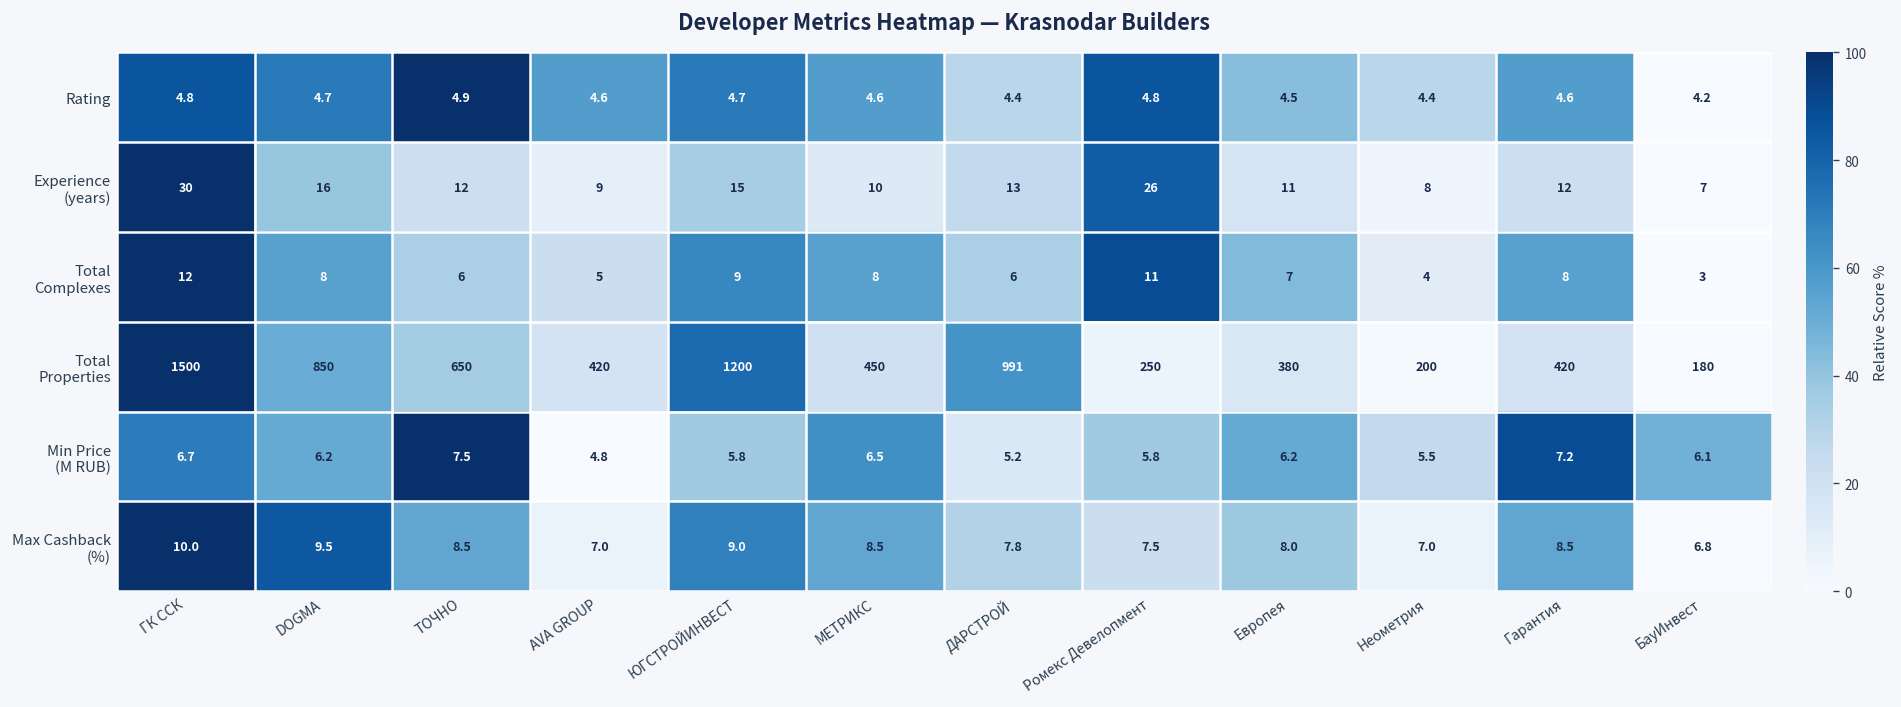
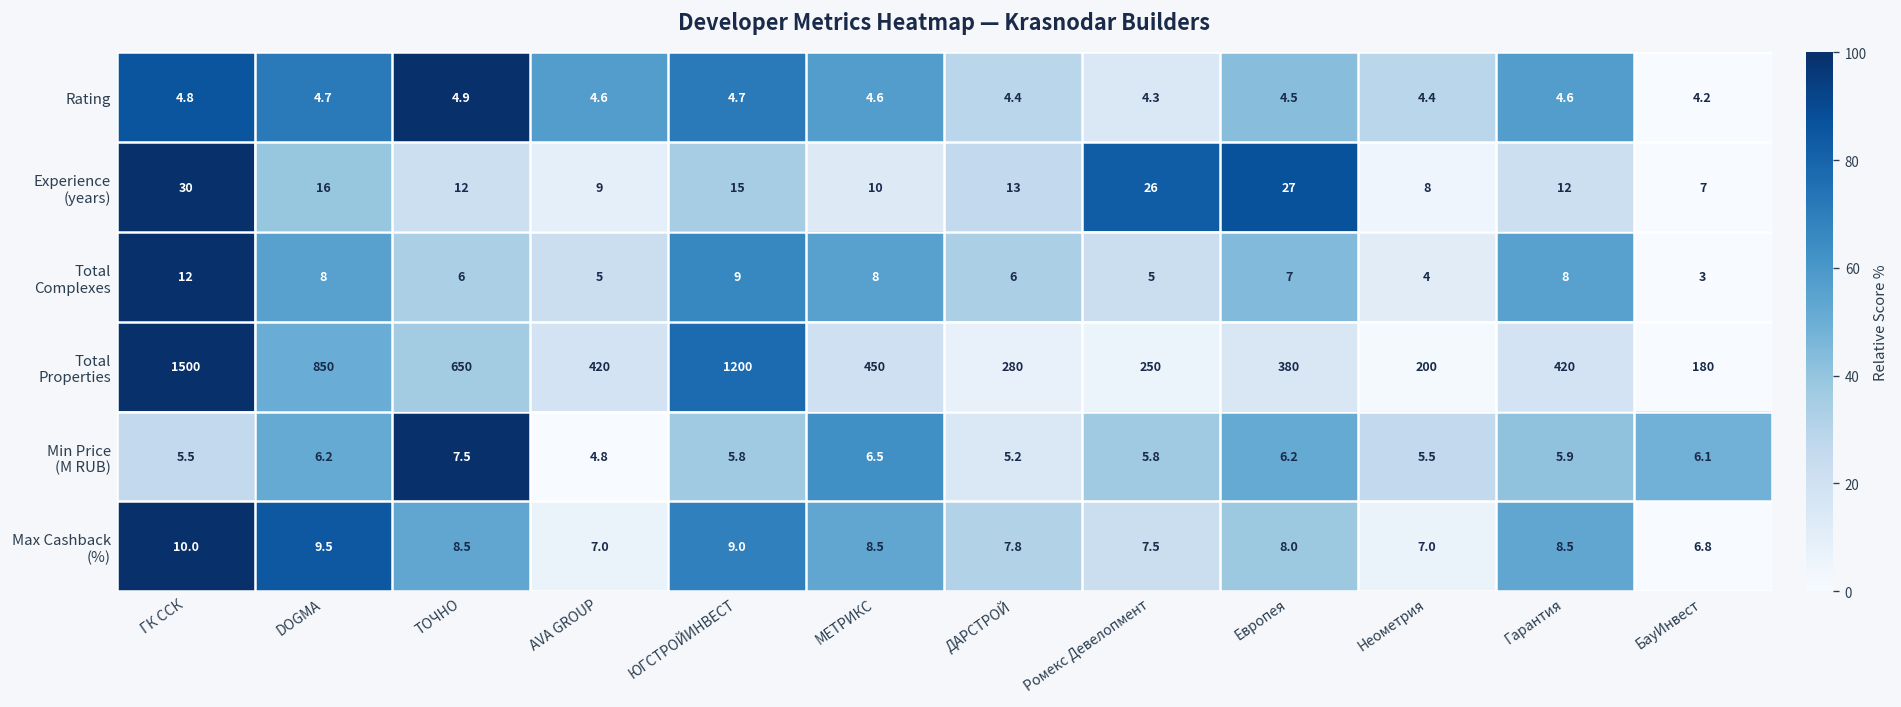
  {
    "Rating": {
      "ГК ССК": 4.8,
      "DOGMA": 4.7,
      "ТОЧНО": 4.9,
      "AVA GROUP": 4.6,
      "ЮГСТРОЙИНВЕСТ": 4.7,
      "МЕТРИКС": 4.6,
      "ДАРСТРОЙ": 4.4,
-     "Ромекс Девелопмент": 4.8,
+     "Ромекс Девелопмент": 4.3,
      "Европея": 4.5,
      "Неометрия": 4.4,
      "Гарантия": 4.6,
      "БауИнвест": 4.2
    },
    "Experience (years)": {
      "ГК ССК": 30,
      "DOGMA": 16,
      "ТОЧНО": 12,
      "AVA GROUP": 9,
      "ЮГСТРОЙИНВЕСТ": 15,
      "МЕТРИКС": 10,
      "ДАРСТРОЙ": 13,
      "Ромекс Девелопмент": 26,
-     "Европея": 11,
+     "Европея": 27,
      "Неометрия": 8,
      "Гарантия": 12,
      "БауИнвест": 7
    },
    "Total Complexes": {
      "ГК ССК": 12,
      "DOGMA": 8,
      "ТОЧНО": 6,
      "AVA GROUP": 5,
      "ЮГСТРОЙИНВЕСТ": 9,
      "МЕТРИКС": 8,
      "ДАРСТРОЙ": 6,
-     "Ромекс Девелопмент": 11,
+     "Ромекс Девелопмент": 5,
      "Европея": 7,
      "Неометрия": 4,
      "Гарантия": 8,
      "БауИнвест": 3
    },
    "Total Properties": {
      "ГК ССК": 1500,
      "DOGMA": 850,
      "ТОЧНО": 650,
      "AVA GROUP": 420,
      "ЮГСТРОЙИНВЕСТ": 1200,
      "МЕТРИКС": 450,
-     "ДАРСТРОЙ": 991,
+     "ДАРСТРОЙ": 280,
      "Ромекс Девелопмент": 250,
      "Европея": 380,
      "Неометрия": 200,
      "Гарантия": 420,
      "БауИнвест": 180
    },
    "Min Price (M RUB)": {
-     "ГК ССК": 6.7,
+     "ГК ССК": 5.5,
      "DOGMA": 6.2,
      "ТОЧНО": 7.5,
      "AVA GROUP": 4.8,
      "ЮГСТРОЙИНВЕСТ": 5.8,
      "МЕТРИКС": 6.5,
      "ДАРСТРОЙ": 5.2,
      "Ромекс Девелопмент": 5.8,
      "Европея": 6.2,
      "Неометрия": 5.5,
-     "Гарантия": 7.2,
+     "Гарантия": 5.9,
      "БауИнвест": 6.1
    },
    "Max Cashback (%)": {
      "ГК ССК": 10.0,
      "DOGMA": 9.5,
      "ТОЧНО": 8.5,
      "AVA GROUP": 7.0,
      "ЮГСТРОЙИНВЕСТ": 9.0,
      "МЕТРИКС": 8.5,
      "ДАРСТРОЙ": 7.8,
      "Ромекс Девелопмент": 7.5,
      "Европея": 8.0,
      "Неометрия": 7.0,
      "Гарантия": 8.5,
      "БауИнвест": 6.8
    }
  }
